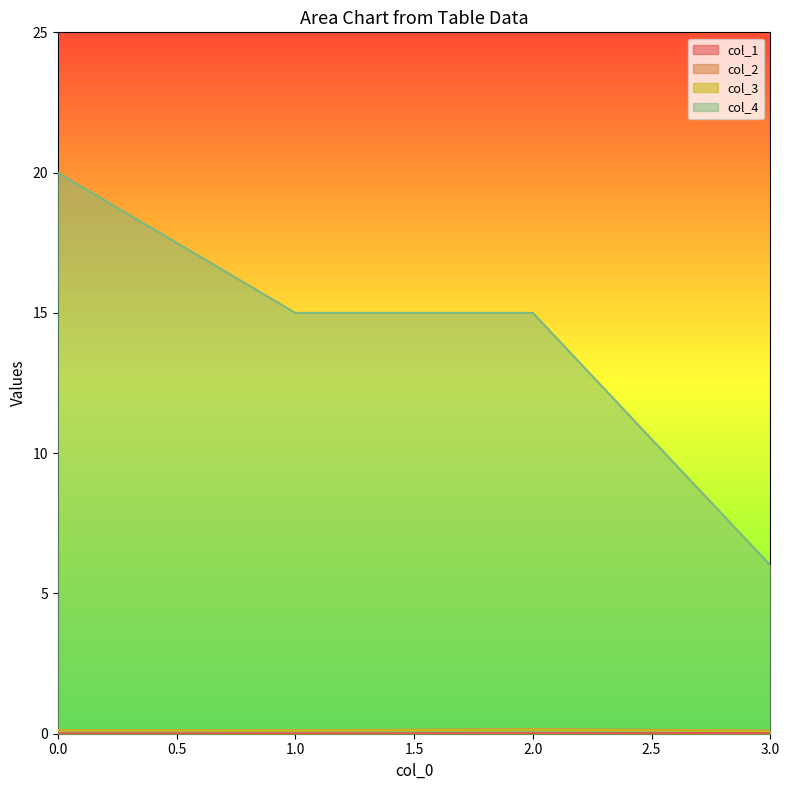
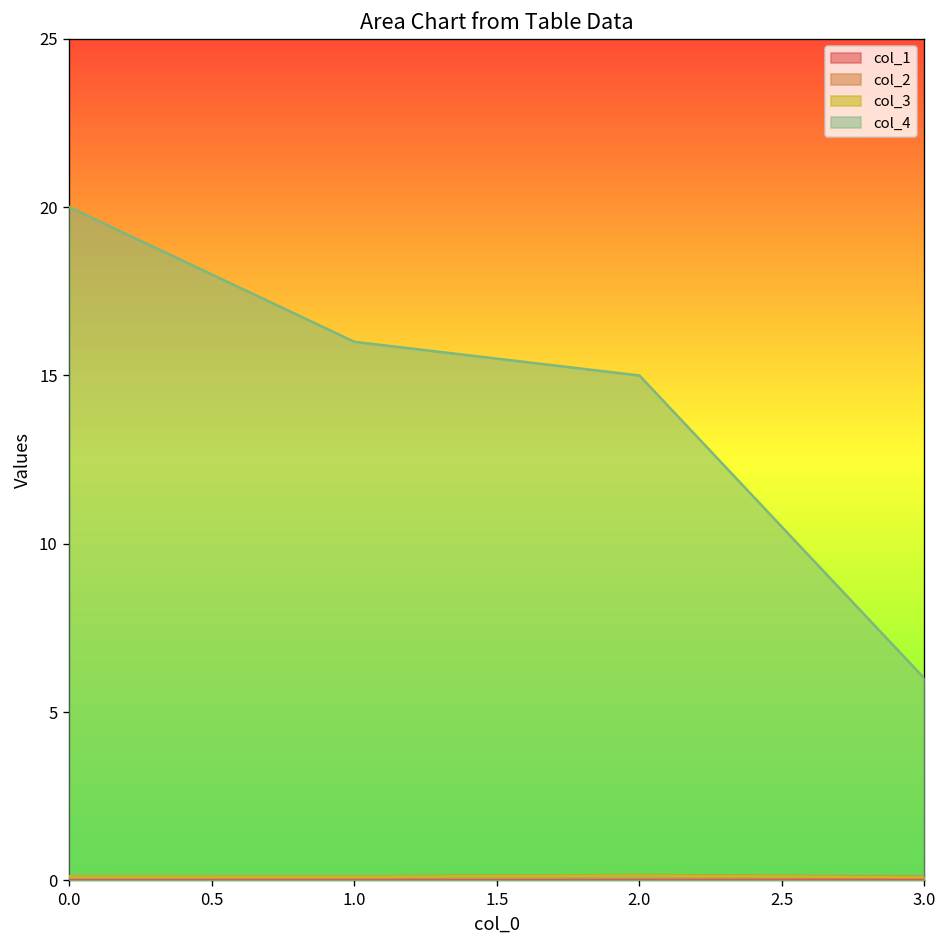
  {
    "col_4": {
      "0.0": 20,
-     "1.0": 15,
+     "1.0": 16,
      "2.0": 15,
      "3.0": 6
    }
  }
